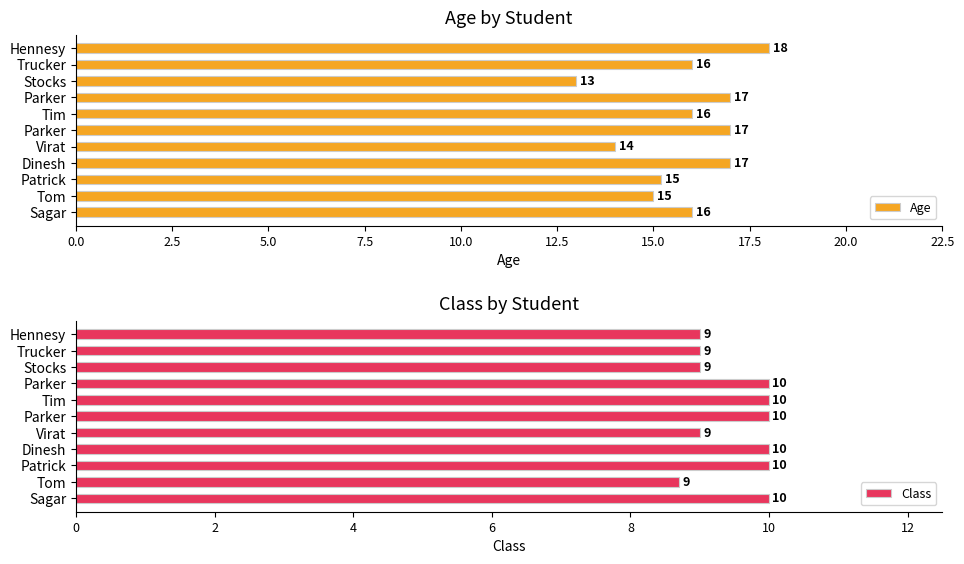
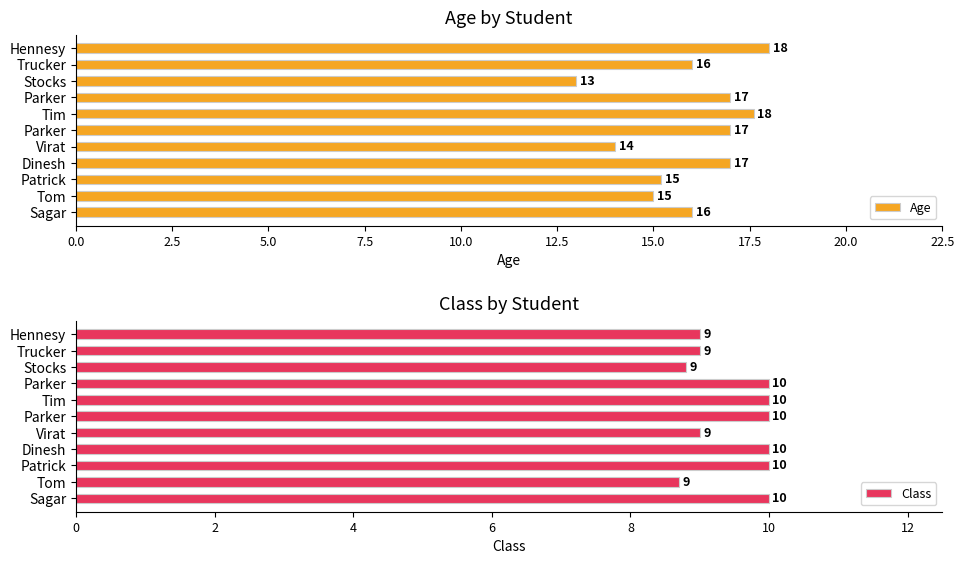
  {
    "Age by Student": {
      "Hennesy": 18,
      "Trucker": 16,
      "Stocks": 13,
-     "Tim": 16,
+     "Tim": 18,
      "Virat": 14,
      "Dinesh": 17,
      "Patrick": 15,
      "Tom": 15,
      "Sagar": 16
    },
    "Class by Student": {
-     "Stocks": 9.0
+     "Stocks": 8.8
    }
  }
